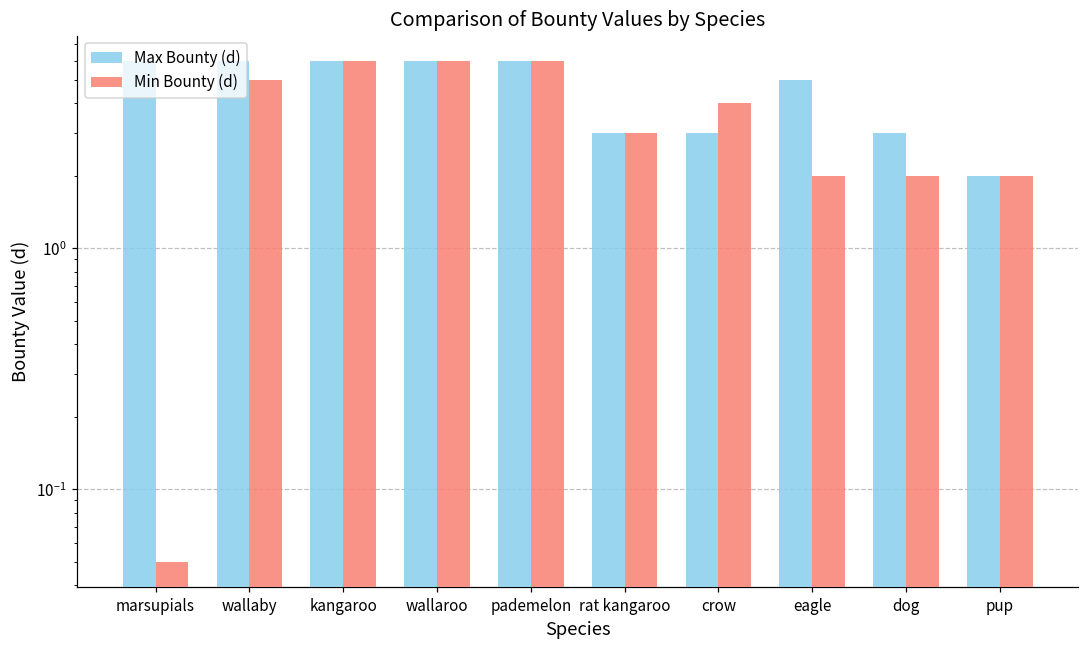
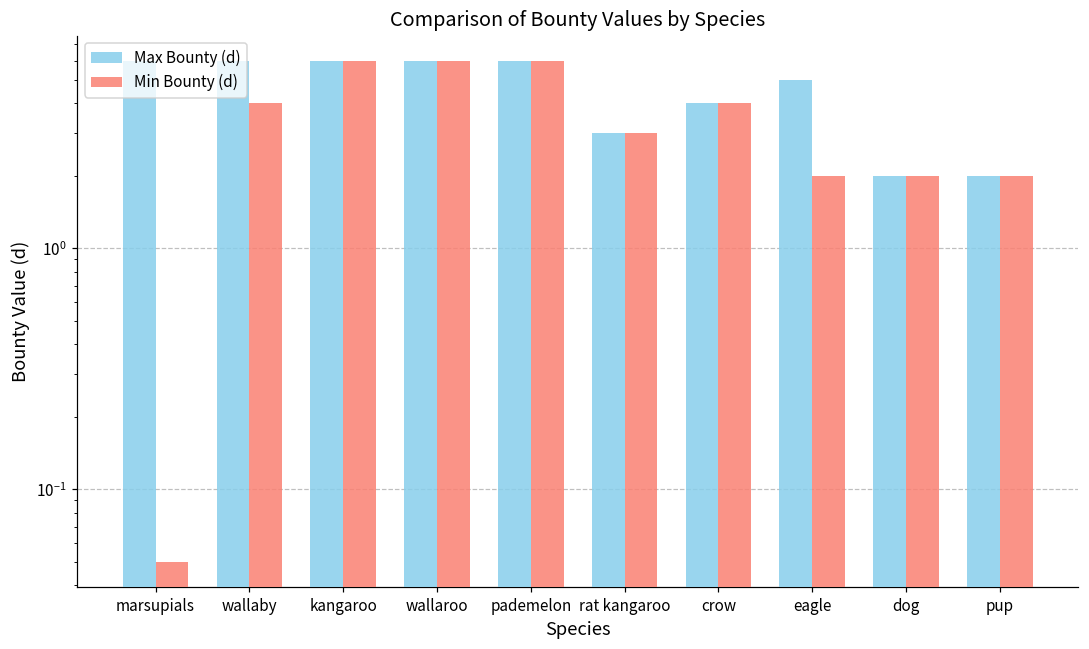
  {
    "Max Bounty (d)": {
      "kangaroo": 6,
      "wallaroo": 6,
      "pademelon": 6,
      "rat kangaroo": 3,
-     "crow": 3,
+     "crow": 4,
      "eagle": 5,
-     "dog": 3,
+     "dog": 2,
      "pup": 2
    },
    "Min Bounty (d)": {
      "marsupials": 0.050,
-     "wallaby": 5,
+     "wallaby": 4,
      "kangaroo": 6,
      "wallaroo": 6,
      "pademelon": 6,
      "rat kangaroo": 3,
      "crow": 4,
      "eagle": 2,
      "dog": 2,
      "pup": 2
    }
  }
